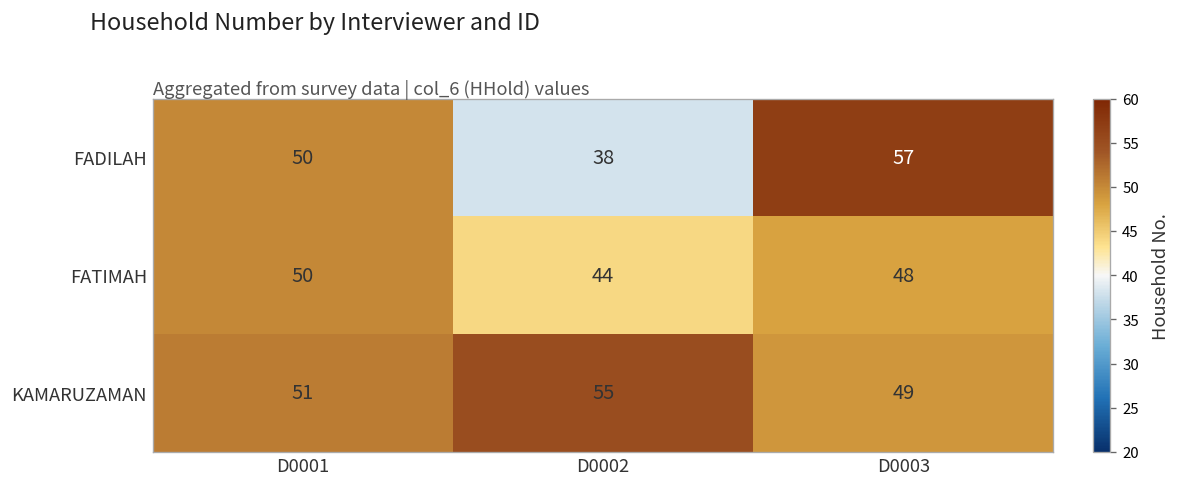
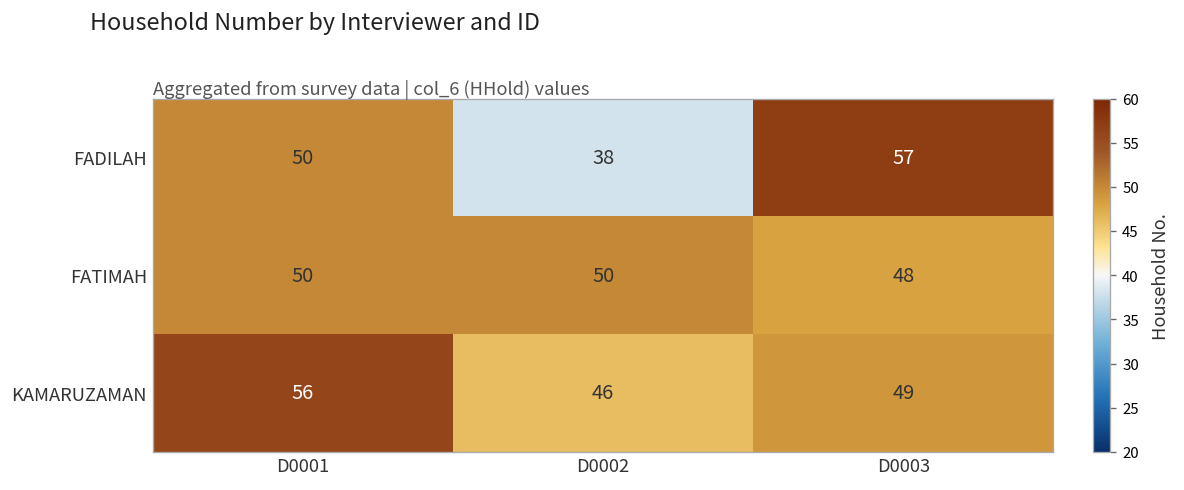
  {
    "FADILAH": {
      "D0001": 50,
      "D0002": 38,
      "D0003": 57
    },
    "FATIMAH": {
      "D0001": 50,
-     "D0002": 44,
+     "D0002": 50,
      "D0003": 48
    },
    "KAMARUZAMAN": {
-     "D0001": 51,
-     "D0002": 55,
+     "D0001": 56,
+     "D0002": 46,
      "D0003": 49
    }
  }
